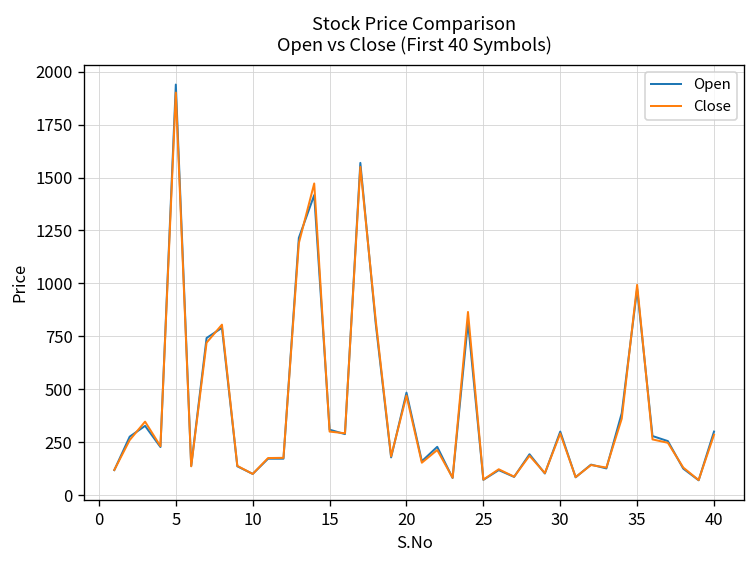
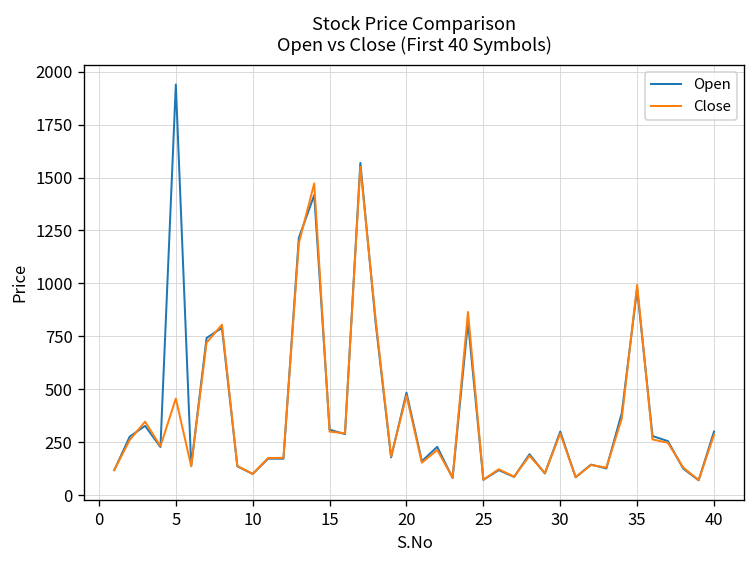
  {
    "Open": {
      "5": 1940,
      "35": 970,
      "40": 300
    },
    "Close": {
-     "5": 1900,
+     "5": 460,
      "35": 990,
      "40": 290
    }
  }
